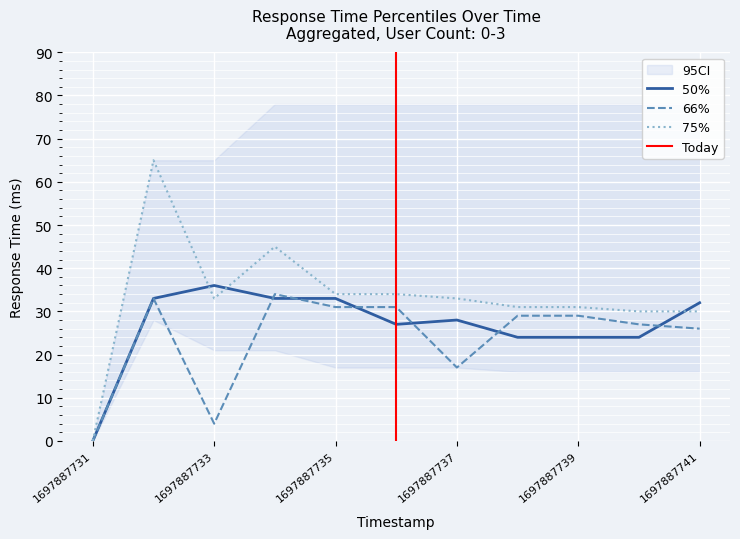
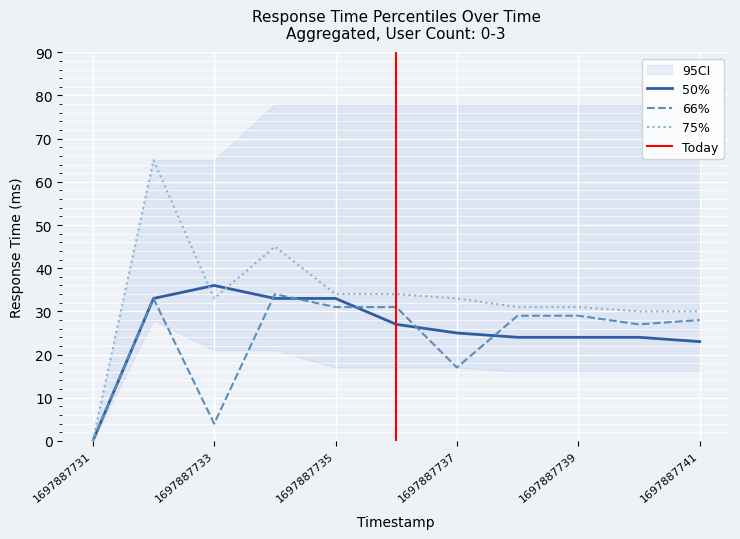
  {
    "50%": {
      "1697887733": 36,
      "1697887735": 33,
-     "1697887737": 28,
+     "1697887737": 25,
      "1697887739": 24,
-     "1697887741": 32
+     "1697887741": 23
    },
    "66%": {
      "1697887733": 4,
      "1697887735": 31,
      "1697887737": 17,
      "1697887739": 29,
-     "1697887741": 26
+     "1697887741": 28
    }
  }
